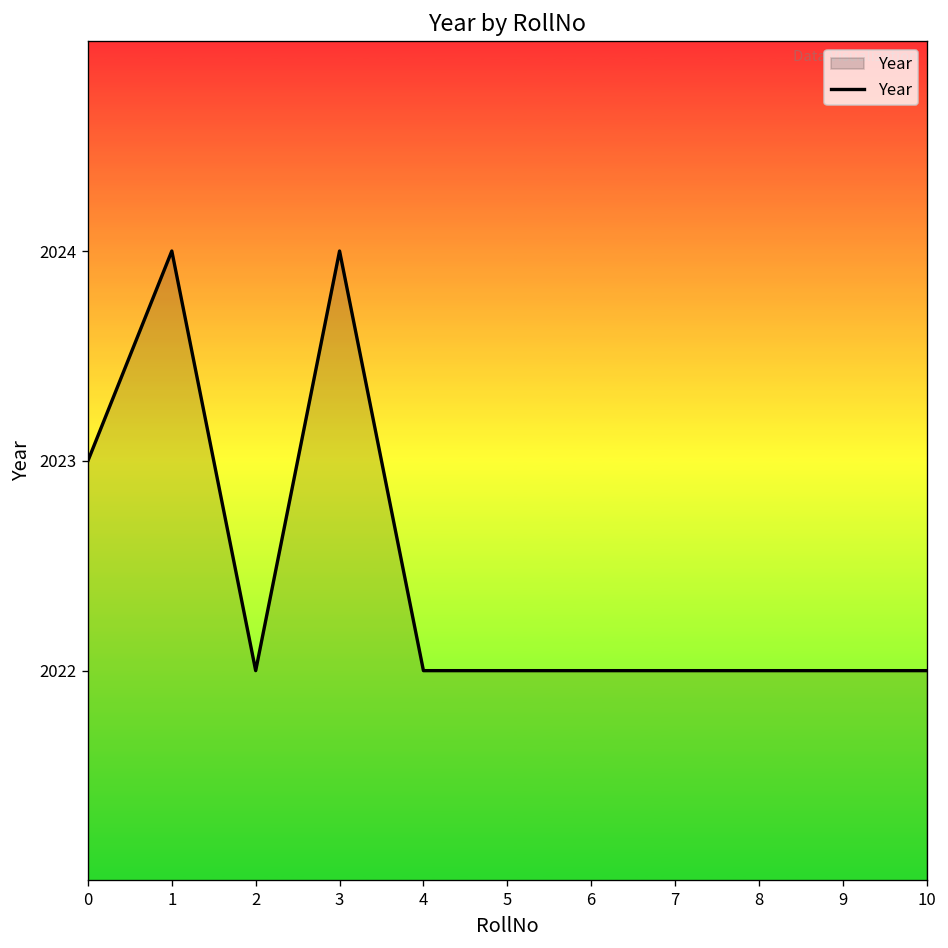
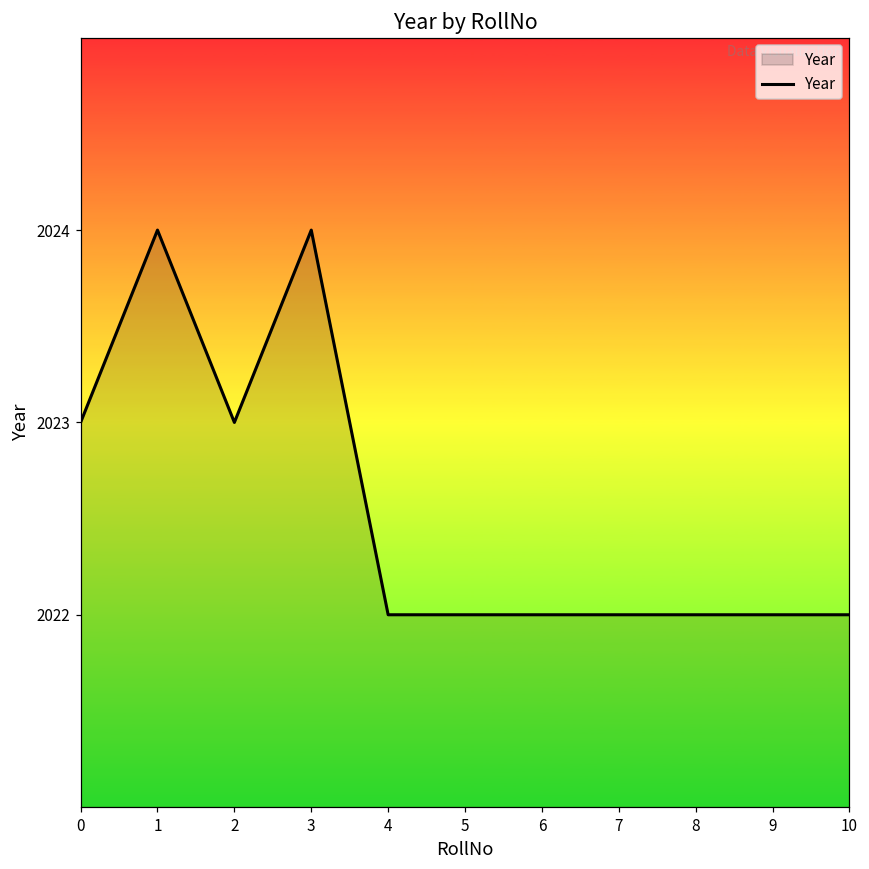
  {
    "0": 2023,
    "1": 2024,
-   "2": 2022,
+   "2": 2023,
    "3": 2024,
    "4": 2022,
    "5": 2022,
    "6": 2022,
    "7": 2022,
    "8": 2022,
    "9": 2022,
    "10": 2022
  }
